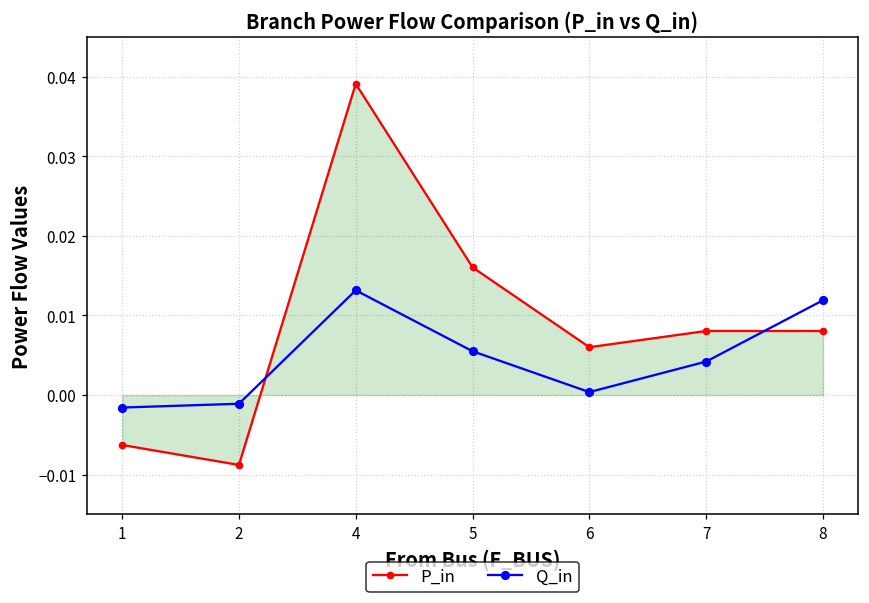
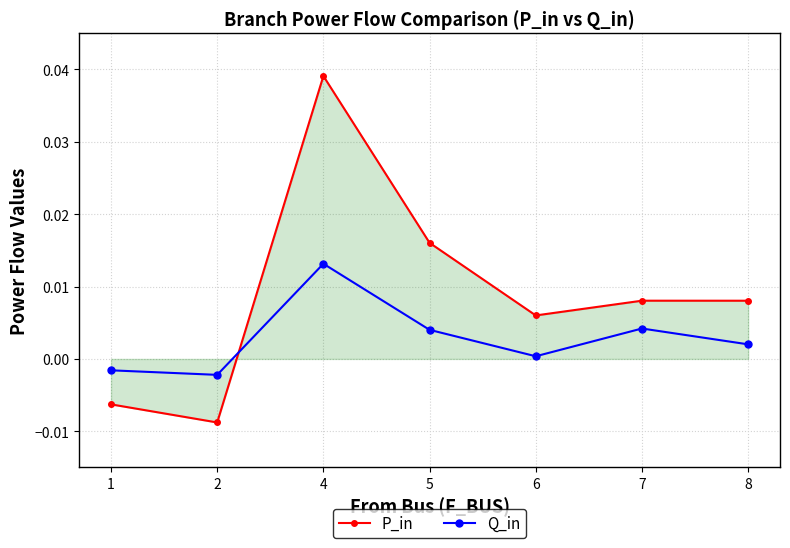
  {
    "P_in": {
      "1": -0.006,
      "2": -0.009
    },
    "Q_in": {
      "1": -0.002,
-     "2": -0.001,
+     "2": -0.002,
      "4": 0.013,
-     "5": 0.006,
+     "5": 0.004,
      "6": 0.000,
      "7": 0.004,
-     "8": 0.012
+     "8": 0.002
    }
  }
